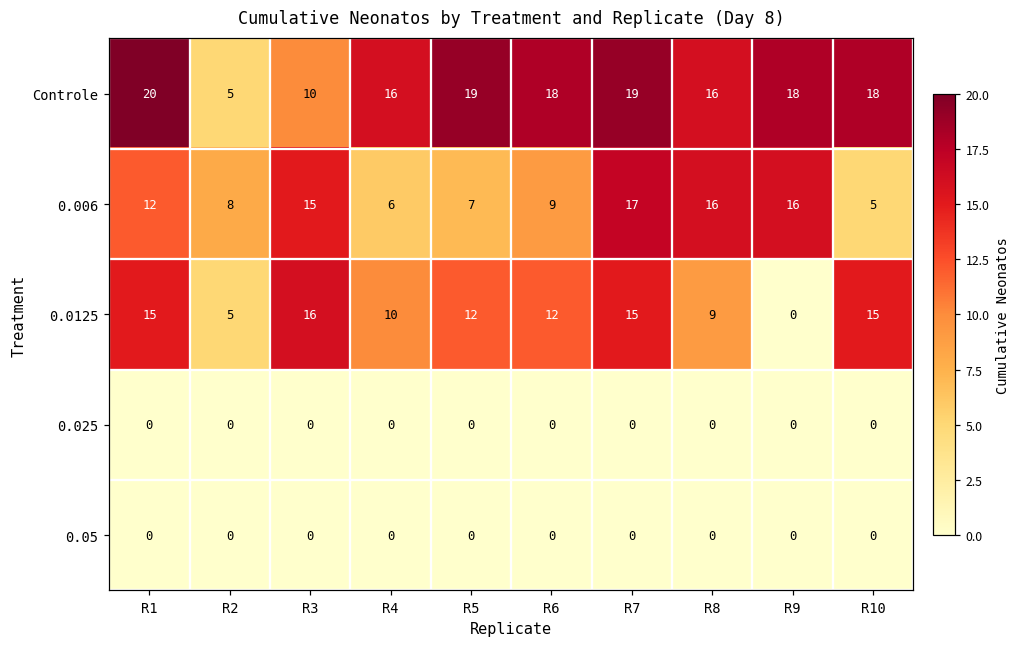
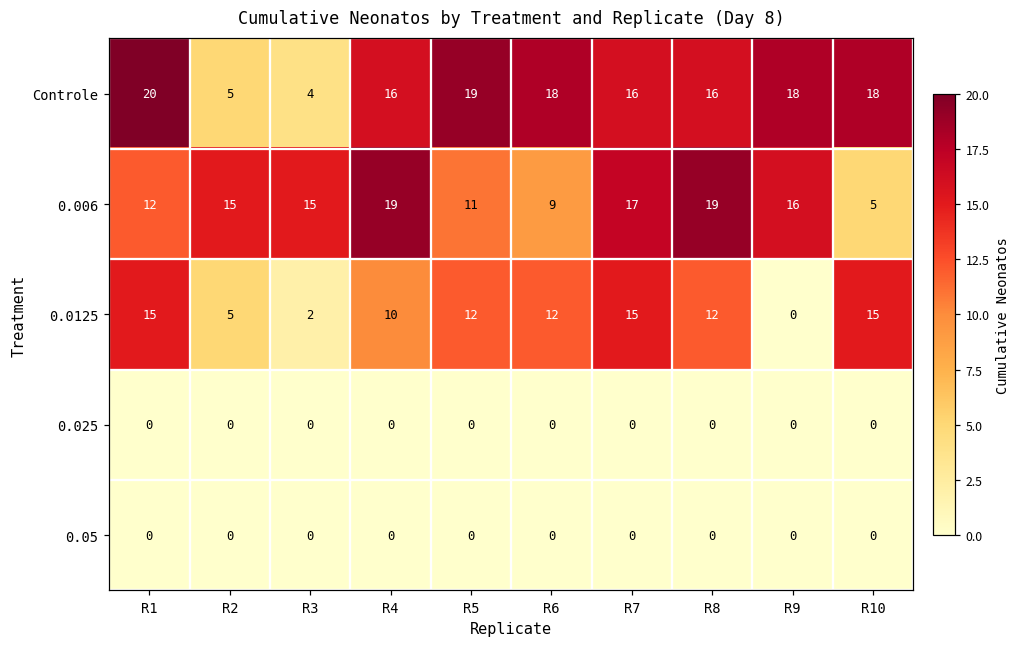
  {
    "Controle": {
      "R1": 20,
      "R2": 5,
-     "R3": 10,
+     "R3": 4,
      "R4": 16,
      "R5": 19,
      "R6": 18,
-     "R7": 19,
+     "R7": 16,
      "R8": 16,
      "R9": 18,
      "R10": 18
    },
    "0.006": {
      "R1": 12,
-     "R2": 8,
+     "R2": 15,
      "R3": 15,
-     "R4": 6,
-     "R5": 7,
+     "R4": 19,
+     "R5": 11,
      "R6": 9,
      "R7": 17,
-     "R8": 16,
+     "R8": 19,
      "R9": 16,
      "R10": 5
    },
    "0.0125": {
      "R1": 15,
      "R2": 5,
-     "R3": 16,
+     "R3": 2,
      "R4": 10,
      "R5": 12,
      "R6": 12,
      "R7": 15,
-     "R8": 9,
+     "R8": 12,
      "R9": 0,
      "R10": 15
    },
    "0.025": {
      "R1": 0,
      "R2": 0,
      "R3": 0,
      "R4": 0,
      "R5": 0,
      "R6": 0,
      "R7": 0,
      "R8": 0,
      "R9": 0,
      "R10": 0
    },
    "0.05": {
      "R1": 0,
      "R2": 0,
      "R3": 0,
      "R4": 0,
      "R5": 0,
      "R6": 0,
      "R7": 0,
      "R8": 0,
      "R9": 0,
      "R10": 0
    }
  }
